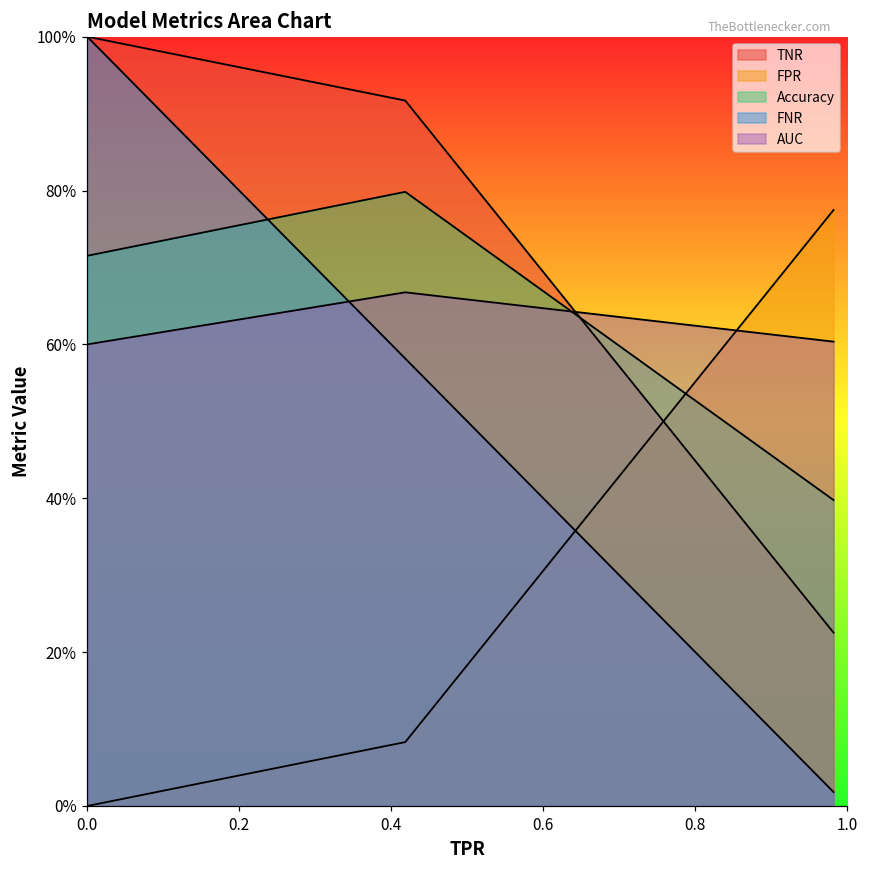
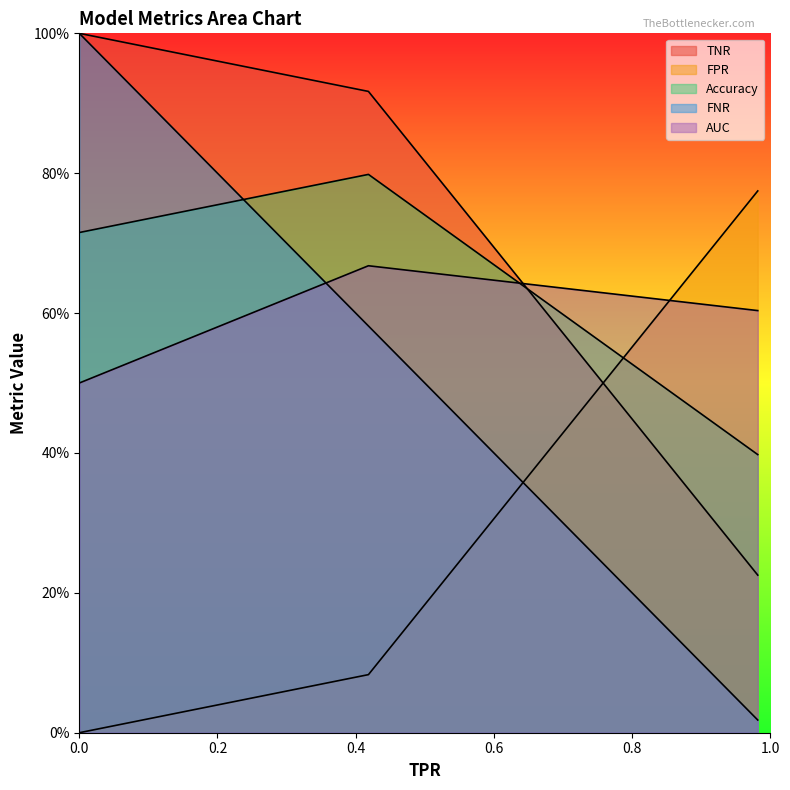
  {
    "FPR": {
      "0.0": "0%"
    },
    "Accuracy": {
      "0.0": "72%"
    },
    "AUC": {
-     "0.0": "60%"
+     "0.0": "50%"
    }
  }
